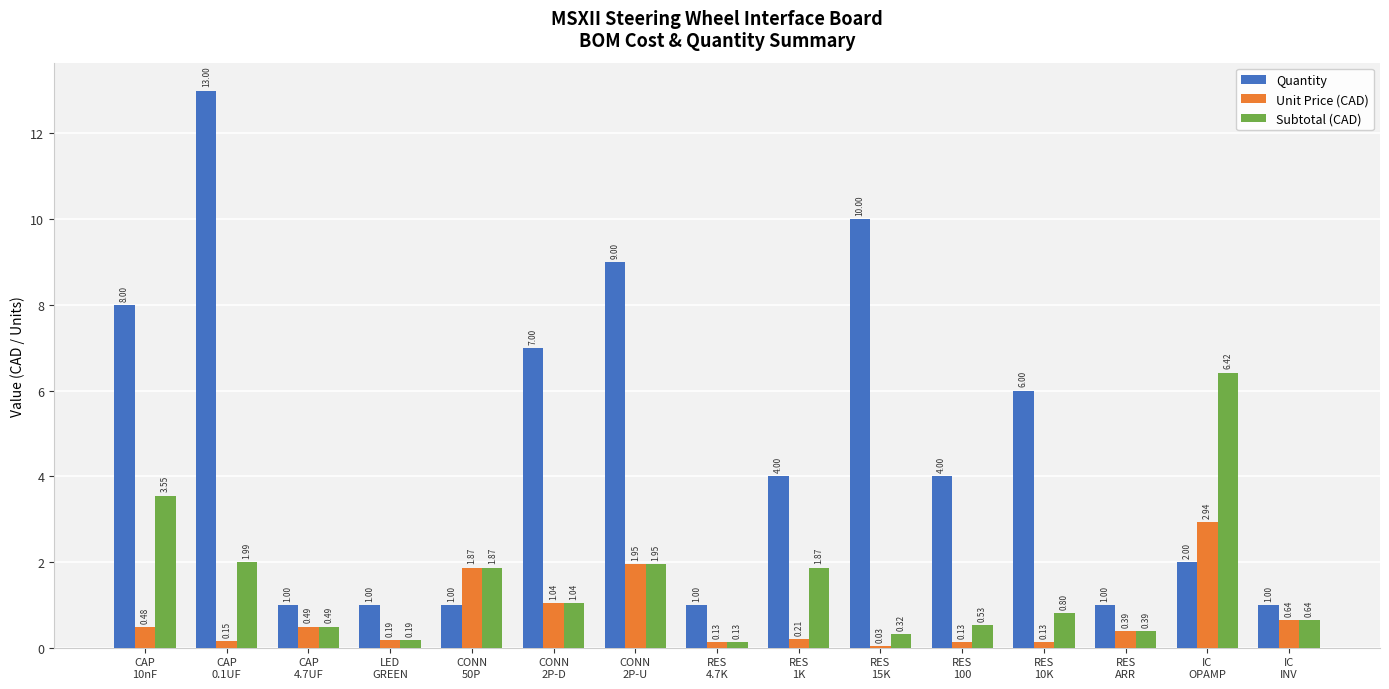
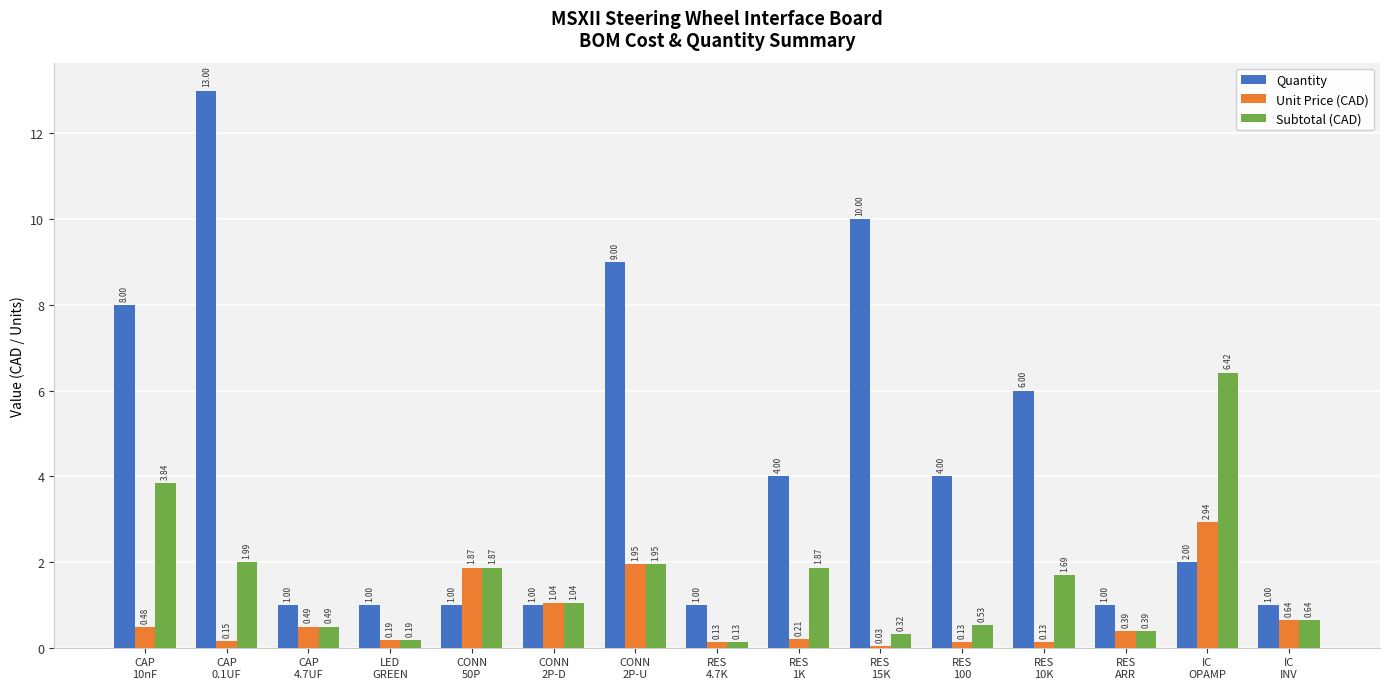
  {
    "Quantity": {
      "CAP 10nF": 8.00,
      "CAP 0.1UF": 13.00,
      "CAP 4.7UF": 1.00,
      "LED GREEN": 1.00,
      "CONN 50P": 1.00,
-     "CONN 2P-D": 7.00,
+     "CONN 2P-D": 1.00,
      "CONN 2P-U": 9.00,
      "RES 4.7K": 1.00,
      "RES 1K": 4.00,
      "RES 15K": 10.00,
      "RES 100": 4.00,
      "RES 10K": 6.00,
      "RES ARR": 1.00,
      "IC OPAMP": 2.00,
      "IC INV": 1.00
    },
    "Unit Price (CAD)": {
      "CAP 10nF": 0.48,
      "CAP 0.1UF": 0.15,
      "CAP 4.7UF": 0.49,
      "LED GREEN": 0.19,
      "CONN 50P": 1.87,
      "CONN 2P-D": 1.04,
      "CONN 2P-U": 1.95,
      "RES 4.7K": 0.13,
      "RES 1K": 0.21,
      "RES 15K": 0.03,
      "RES 100": 0.13,
      "RES 10K": 0.13,
      "RES ARR": 0.39,
      "IC OPAMP": 2.94,
      "IC INV": 0.64
    },
    "Subtotal (CAD)": {
-     "CAP 10nF": 3.55,
+     "CAP 10nF": 3.84,
      "CAP 0.1UF": 1.99,
      "CAP 4.7UF": 0.49,
      "LED GREEN": 0.19,
      "CONN 50P": 1.87,
      "CONN 2P-D": 1.04,
      "CONN 2P-U": 1.95,
      "RES 4.7K": 0.13,
      "RES 1K": 1.87,
      "RES 15K": 0.32,
      "RES 100": 0.53,
-     "RES 10K": 0.80,
+     "RES 10K": 1.69,
      "RES ARR": 0.39,
      "IC OPAMP": 6.42,
      "IC INV": 0.64
    }
  }
